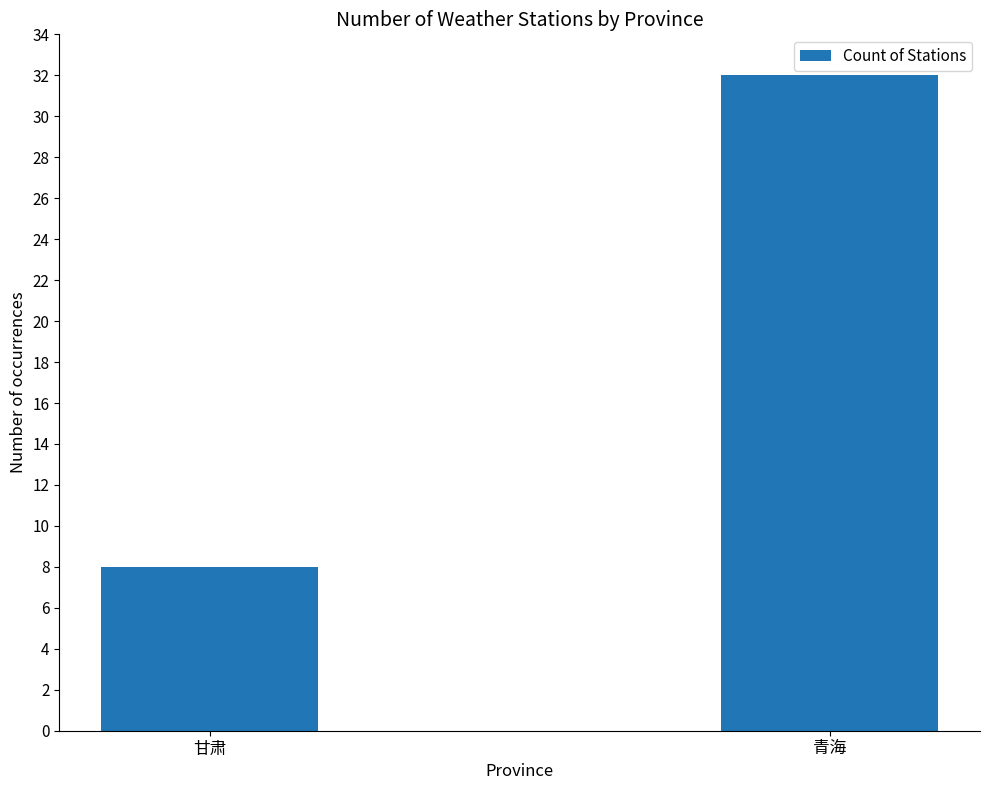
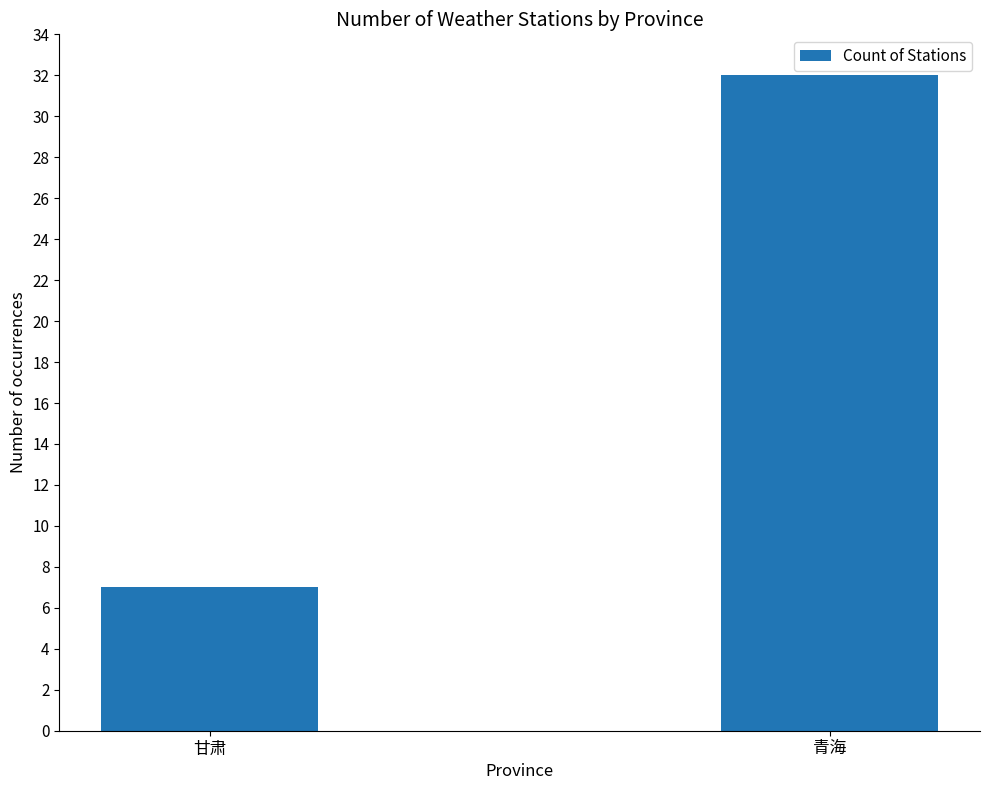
  {
-   "甘肃": 8,
+   "甘肃": 7,
    "青海": 32
  }
